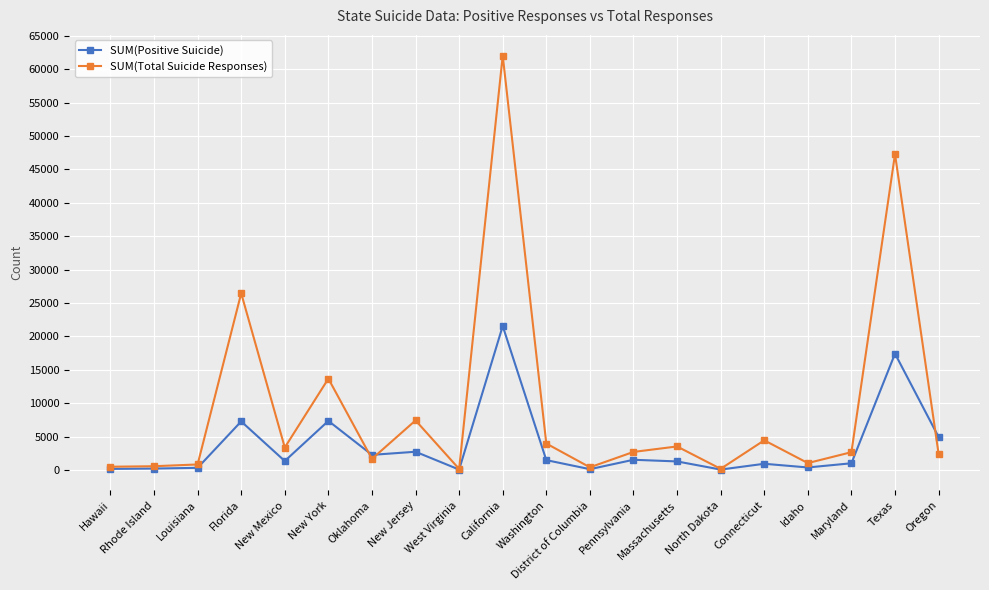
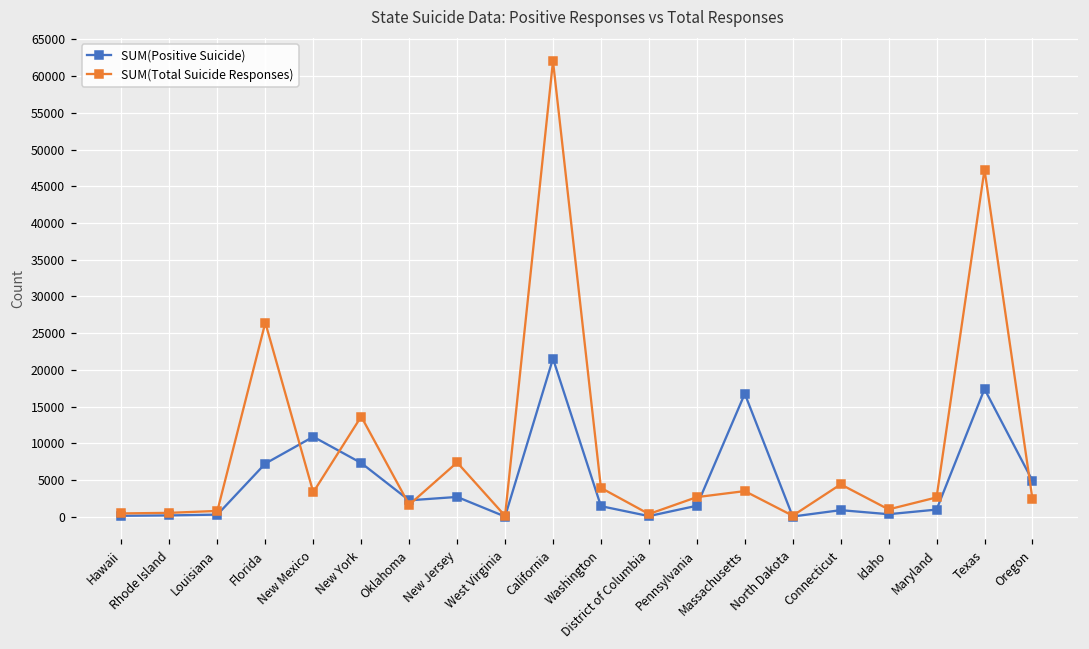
  {
    "SUM(Positive Suicide)": {
      "Louisiana": 0,
      "Florida": 7000,
-     "New Mexico": 1000,
+     "New Mexico": 11000,
      "New York": 7000,
      "Oklahoma": 2000,
      "New Jersey": 3000,
      "California": 22000,
      "Washington": 1000,
      "Pennsylvania": 2000,
-     "Massachusetts": 1000,
+     "Massachusetts": 17000,
      "Connecticut": 1000,
      "Idaho": 0,
      "Maryland": 1000,
      "Texas": 17000,
      "Oregon": 5000
    },
    "SUM(Total Suicide Responses)": {
      "Louisiana": 1000,
      "Florida": 26000,
      "New Mexico": 3000,
      "New York": 14000,
      "Oklahoma": 2000,
      "New Jersey": 7000,
      "California": 62000,
      "Washington": 4000,
      "Pennsylvania": 3000,
      "Massachusetts": 4000,
      "Connecticut": 4000,
      "Idaho": 1000,
      "Maryland": 3000,
      "Texas": 47000,
      "Oregon": 2000
    }
  }
